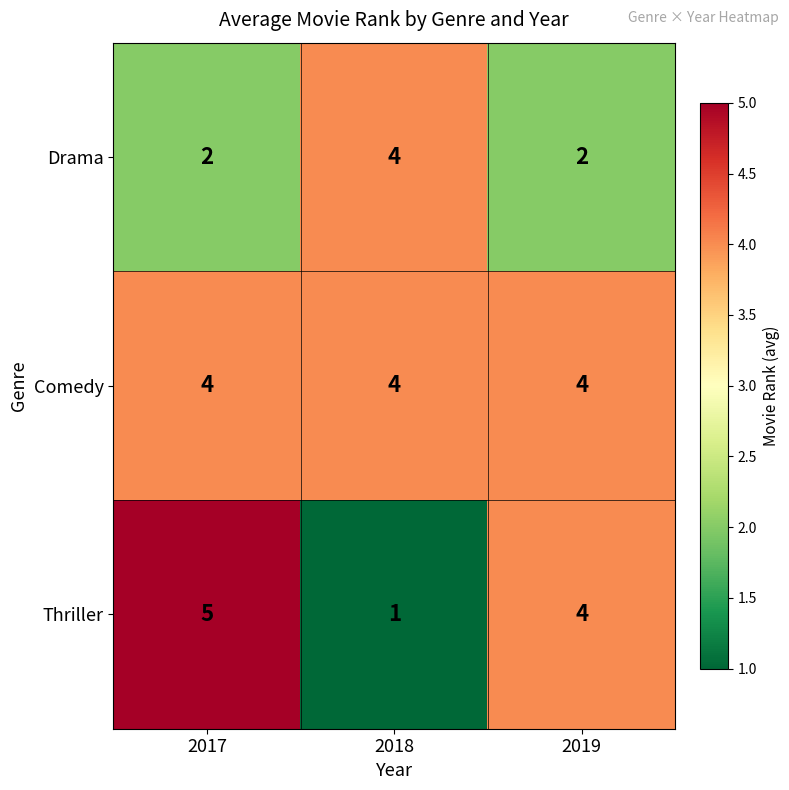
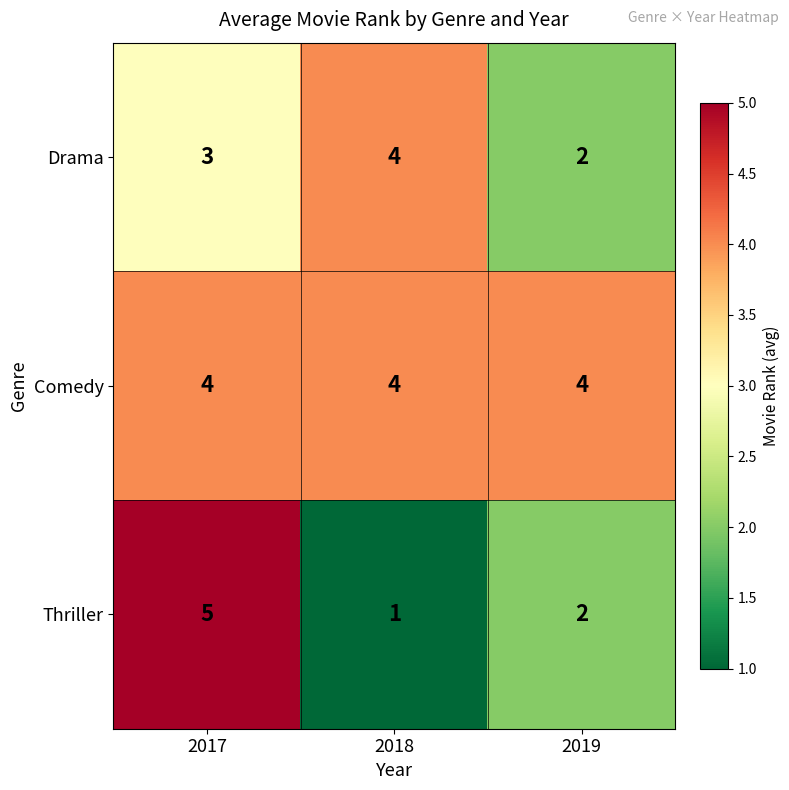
  {
    "Drama": {
-     "2017": 2,
+     "2017": 3,
      "2018": 4,
      "2019": 2
    },
    "Comedy": {
      "2017": 4,
      "2018": 4,
      "2019": 4
    },
    "Thriller": {
      "2017": 5,
      "2018": 1,
-     "2019": 4
+     "2019": 2
    }
  }
